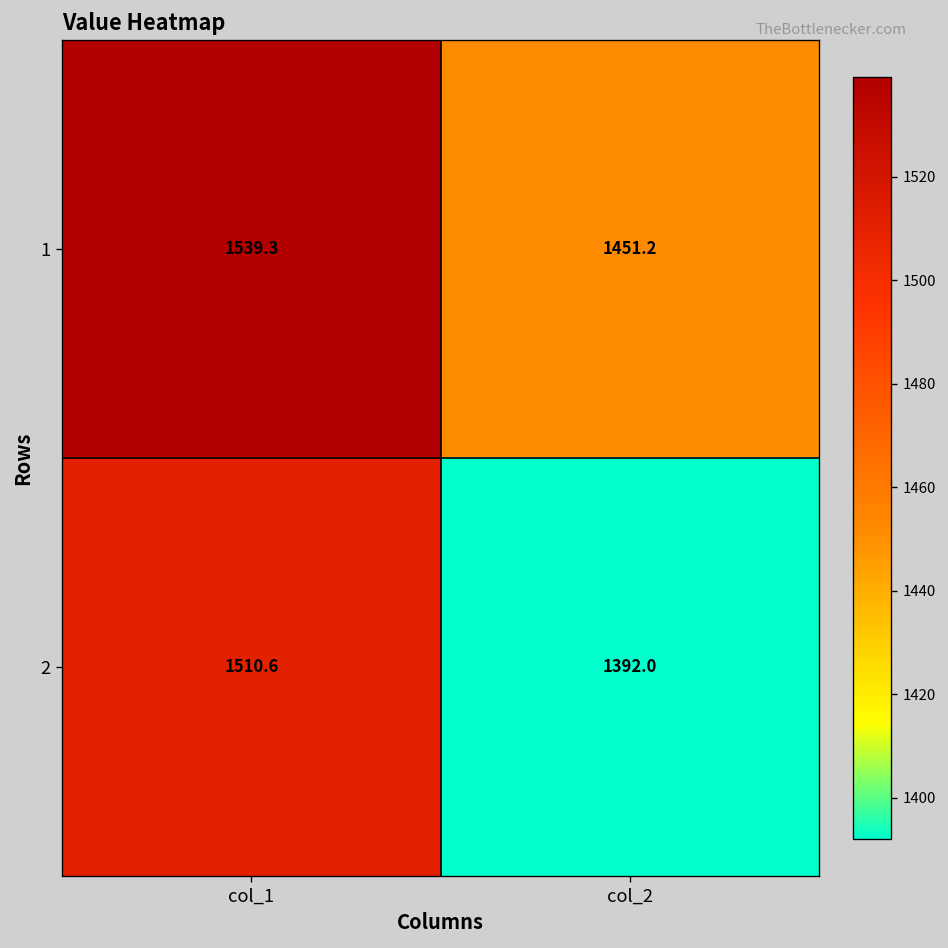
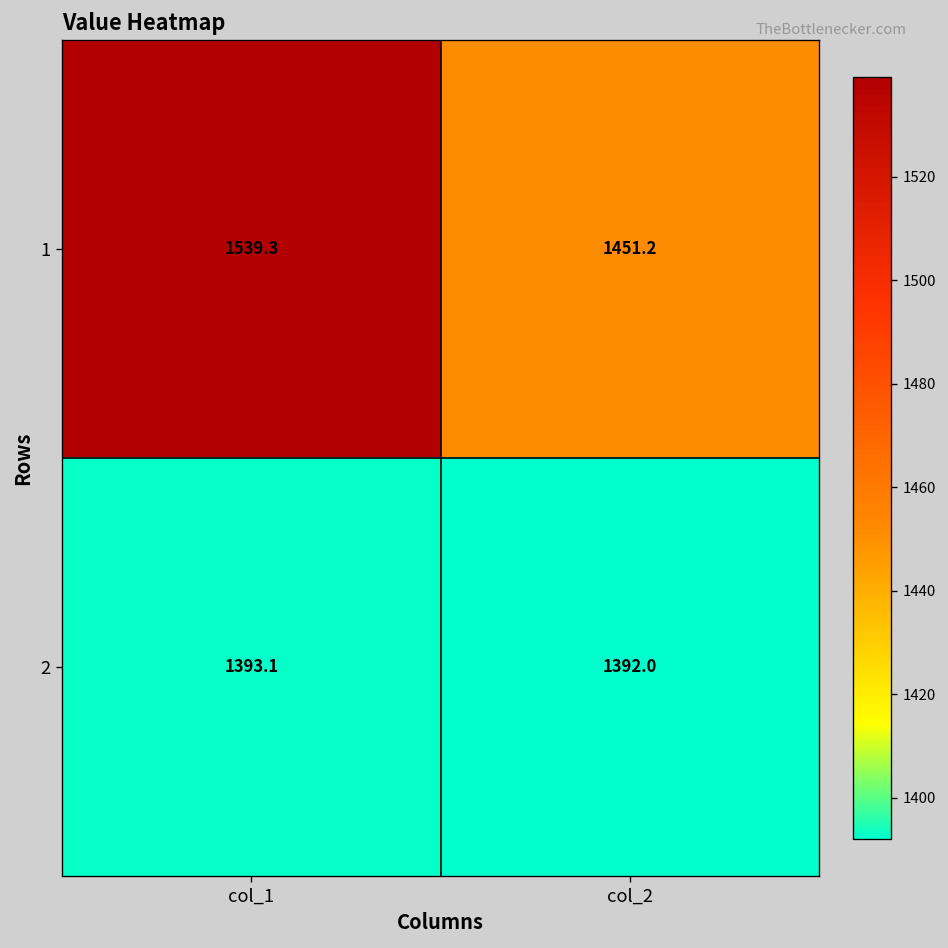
  {
    "1": {
      "col_1": 1539.3,
      "col_2": 1451.2
    },
    "2": {
-     "col_1": 1510.6,
+     "col_1": 1393.1,
      "col_2": 1392.0
    }
  }
